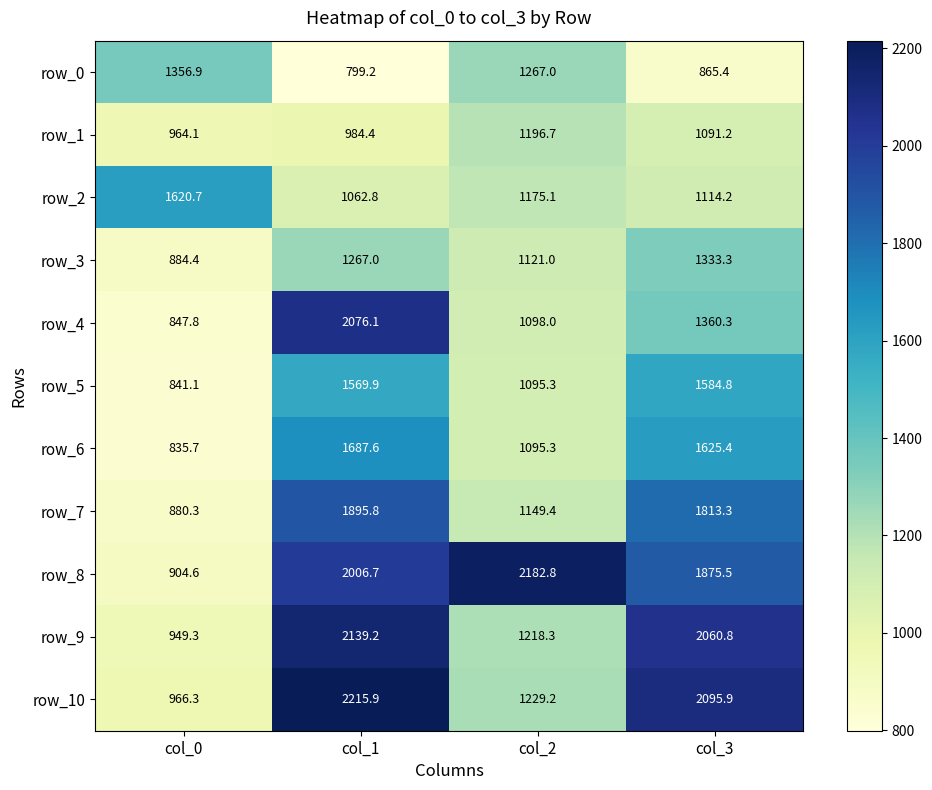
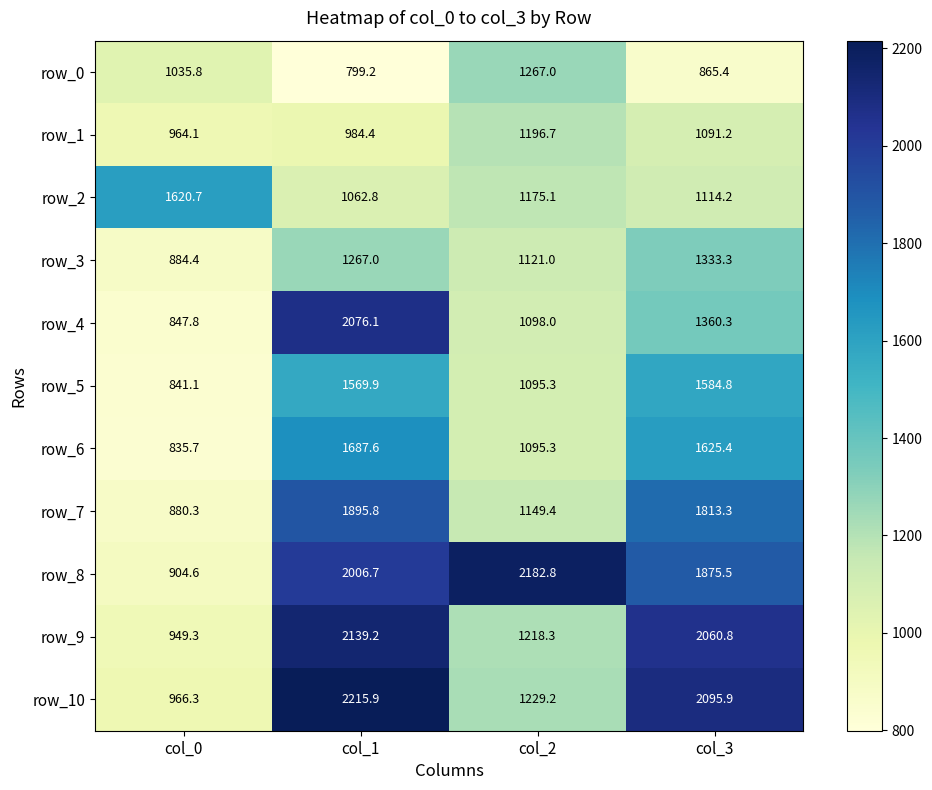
  {
    "row_0": {
-     "col_0": 1356.9,
+     "col_0": 1035.8,
      "col_1": 799.2,
      "col_2": 1267.0,
      "col_3": 865.4
    },
    "row_1": {
      "col_0": 964.1,
      "col_1": 984.4,
      "col_2": 1196.7,
      "col_3": 1091.2
    },
    "row_2": {
      "col_0": 1620.7,
      "col_1": 1062.8,
      "col_2": 1175.1,
      "col_3": 1114.2
    },
    "row_3": {
      "col_0": 884.4,
      "col_1": 1267.0,
      "col_2": 1121.0,
      "col_3": 1333.3
    },
    "row_4": {
      "col_0": 847.8,
      "col_1": 2076.1,
      "col_2": 1098.0,
      "col_3": 1360.3
    },
    "row_5": {
      "col_0": 841.1,
      "col_1": 1569.9,
      "col_2": 1095.3,
      "col_3": 1584.8
    },
    "row_6": {
      "col_0": 835.7,
      "col_1": 1687.6,
      "col_2": 1095.3,
      "col_3": 1625.4
    },
    "row_7": {
      "col_0": 880.3,
      "col_1": 1895.8,
      "col_2": 1149.4,
      "col_3": 1813.3
    },
    "row_8": {
      "col_0": 904.6,
      "col_1": 2006.7,
      "col_2": 2182.8,
      "col_3": 1875.5
    },
    "row_9": {
      "col_0": 949.3,
      "col_1": 2139.2,
      "col_2": 1218.3,
      "col_3": 2060.8
    },
    "row_10": {
      "col_0": 966.3,
      "col_1": 2215.9,
      "col_2": 1229.2,
      "col_3": 2095.9
    }
  }
